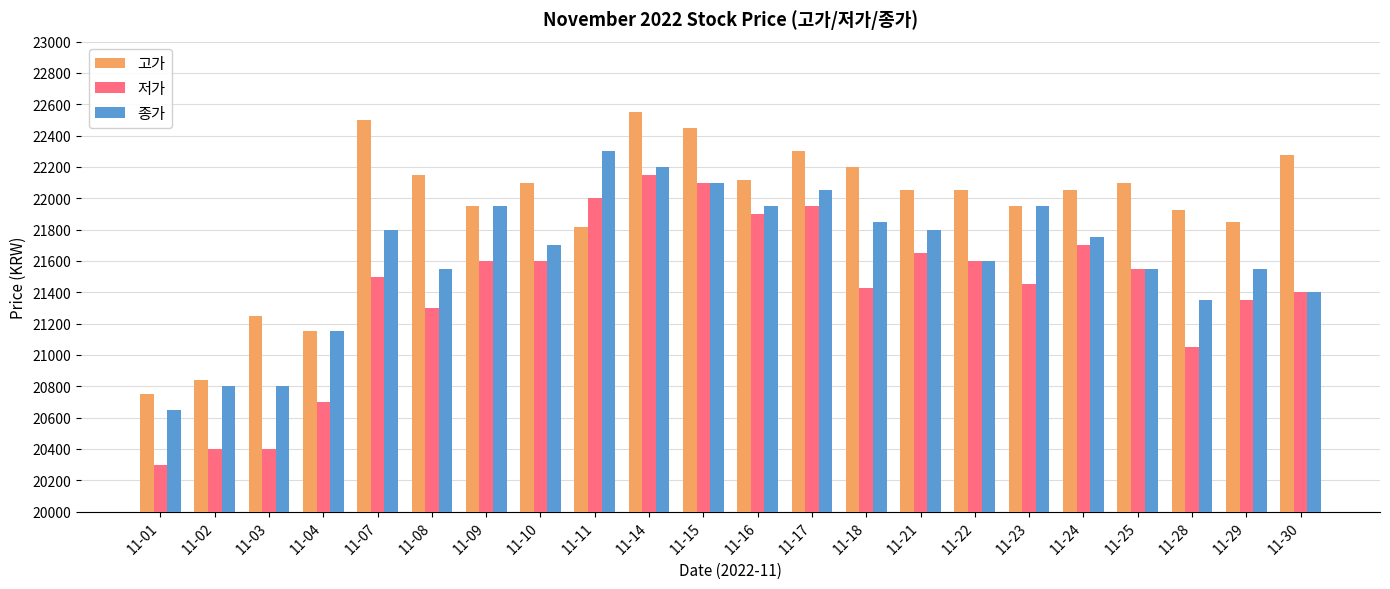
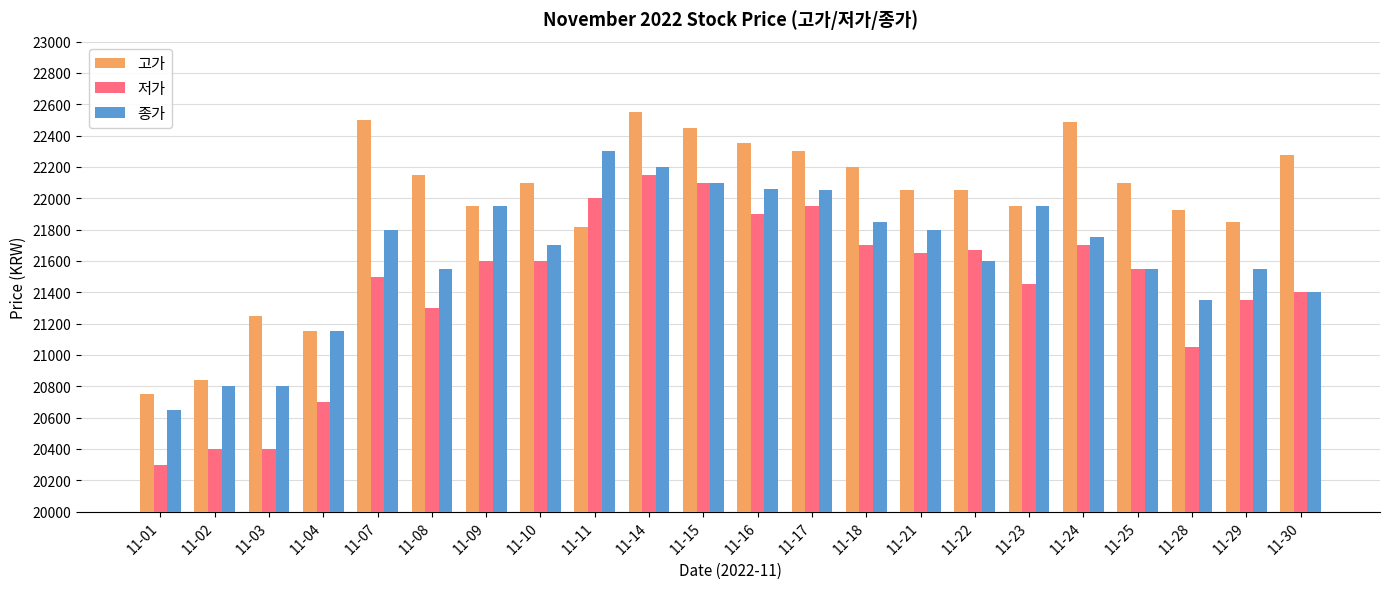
  {
    "고가": {
      "11-01": 20750,
      "11-02": 20840,
      "11-03": 21250,
      "11-04": 21150,
      "11-07": 22500,
      "11-08": 22150,
      "11-09": 21950,
      "11-10": 22100,
      "11-11": 21810,
      "11-14": 22550,
      "11-15": 22450,
-     "11-16": 22120,
+     "11-16": 22350,
      "11-17": 22300,
      "11-18": 22200,
      "11-21": 22050,
      "11-22": 22050,
      "11-23": 21950,
-     "11-24": 22050,
+     "11-24": 22490,
      "11-25": 22100,
      "11-28": 21930,
      "11-29": 21850,
      "11-30": 22280
    },
    "저가": {
      "11-01": 20300,
      "11-02": 20400,
      "11-03": 20400,
      "11-04": 20700,
      "11-07": 21500,
      "11-08": 21300,
      "11-09": 21600,
      "11-10": 21600,
      "11-11": 22000,
      "11-14": 22150,
      "11-15": 22100,
      "11-16": 21900,
      "11-17": 21950,
-     "11-18": 21430,
+     "11-18": 21700,
      "11-21": 21650,
-     "11-22": 21600,
+     "11-22": 21670,
      "11-23": 21450,
      "11-24": 21700,
      "11-25": 21550,
      "11-28": 21050,
      "11-29": 21350,
      "11-30": 21400
    },
    "종가": {
      "11-01": 20650,
      "11-02": 20800,
      "11-03": 20800,
      "11-04": 21150,
      "11-07": 21800,
      "11-08": 21550,
      "11-09": 21950,
      "11-10": 21700,
      "11-11": 22300,
      "11-14": 22200,
      "11-15": 22100,
-     "11-16": 21950,
+     "11-16": 22060,
      "11-17": 22050,
      "11-18": 21850,
      "11-21": 21800,
      "11-22": 21600,
      "11-23": 21950,
      "11-24": 21750,
      "11-25": 21550,
      "11-28": 21350,
      "11-29": 21550,
      "11-30": 21400
    }
  }
